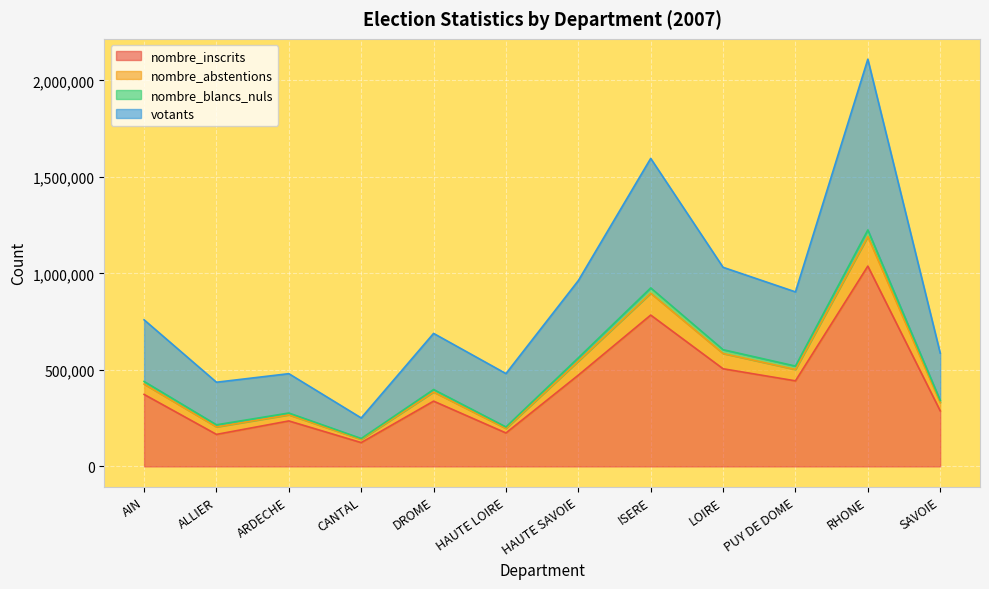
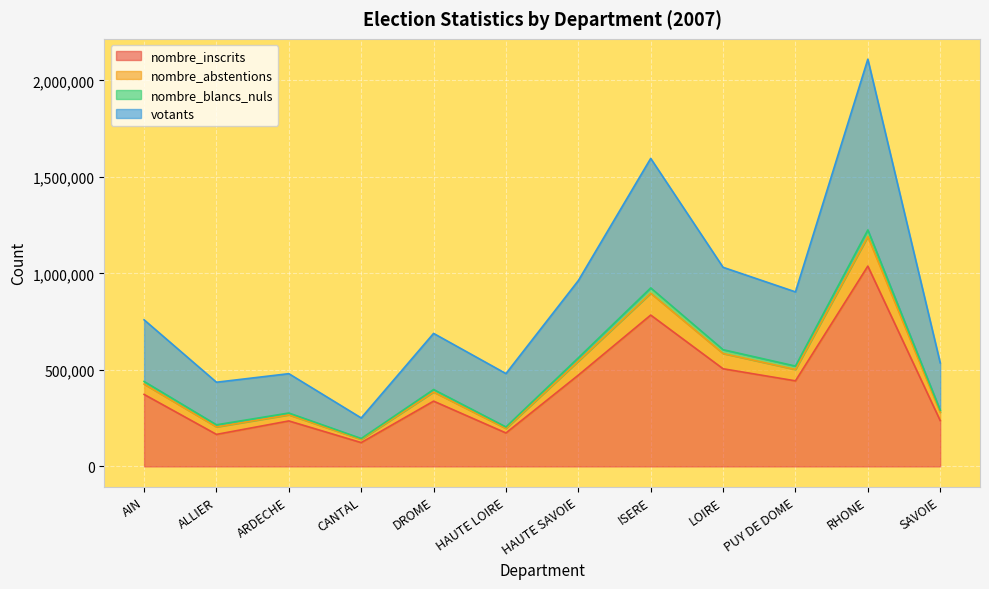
  {
    "nombre_inscrits": {
      "AIN": "370,000",
      "ALLIER": "170,000",
      "ARDECHE": "240,000",
      "CANTAL": "120,000",
      "DROME": "340,000",
      "HAUTE LOIRE": "170,000",
      "HAUTE SAVOIE": "470,000",
      "ISERE": "780,000",
      "LOIRE": "510,000",
      "PUY DE DOME": "440,000",
      "RHONE": "1,040,000",
-     "SAVOIE": "290,000"
+     "SAVOIE": "240,000"
    },
    "nombre_abstentions": {
      "AIN": "50,000",
      "HAUTE SAVOIE": "70,000",
      "ISERE": "110,000",
      "LOIRE": "80,000",
      "PUY DE DOME": "60,000",
      "RHONE": "150,000"
    },
    "nombre_blancs_nuls": {
      "AIN": "10,000",
      "HAUTE SAVOIE": "20,000",
      "ISERE": "30,000",
      "LOIRE": "20,000",
      "PUY DE DOME": "20,000",
      "RHONE": "30,000"
    },
    "votants": {
      "AIN": "320,000",
      "ALLIER": "220,000",
      "ARDECHE": "200,000",
      "CANTAL": "110,000",
      "DROME": "290,000",
      "HAUTE LOIRE": "280,000",
      "HAUTE SAVOIE": "400,000",
      "ISERE": "670,000",
      "LOIRE": "430,000",
      "PUY DE DOME": "380,000",
      "RHONE": "880,000",
      "SAVOIE": "250,000"
    }
  }
